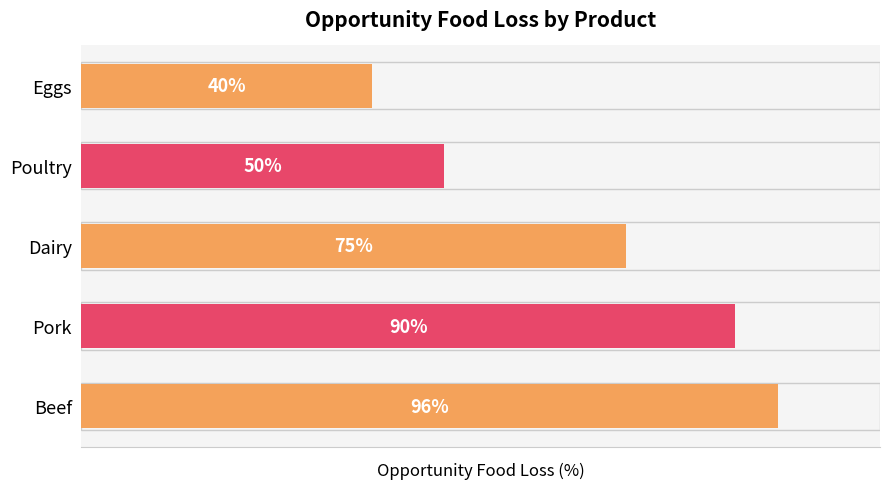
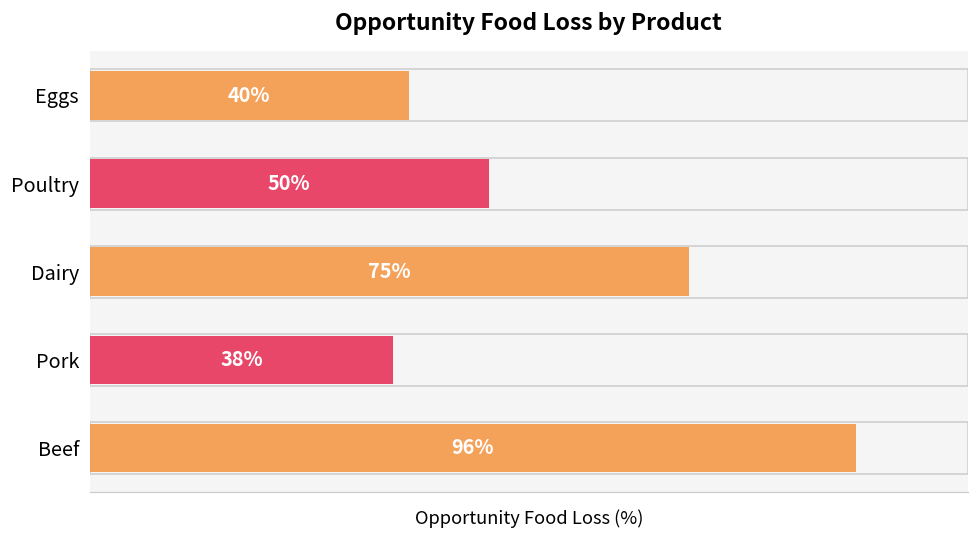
  {
    "Eggs": "40%",
    "Poultry": "50%",
    "Dairy": "75%",
-   "Pork": "90%",
+   "Pork": "38%",
    "Beef": "96%"
  }
